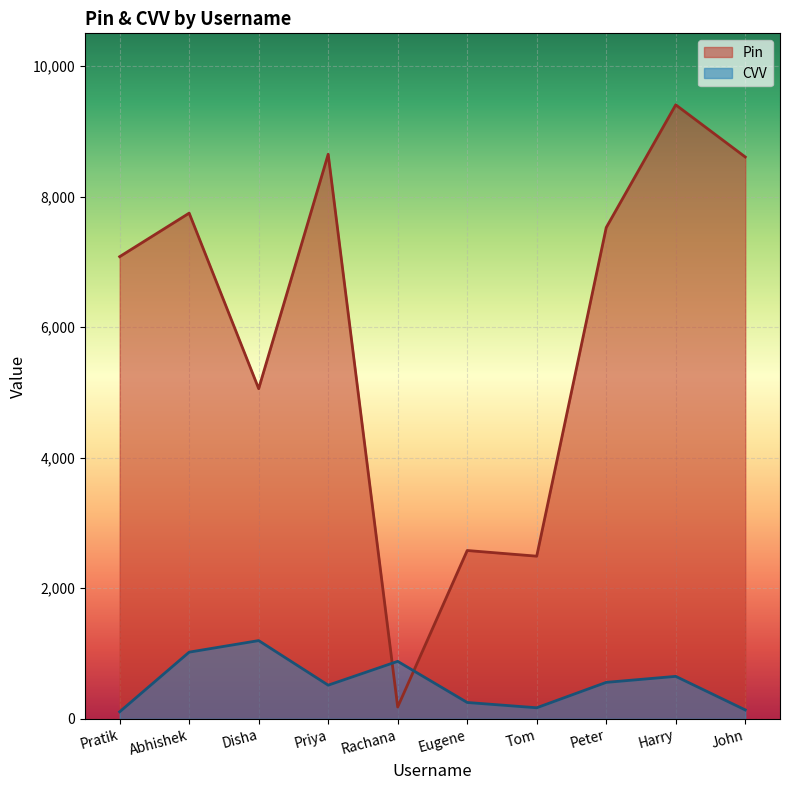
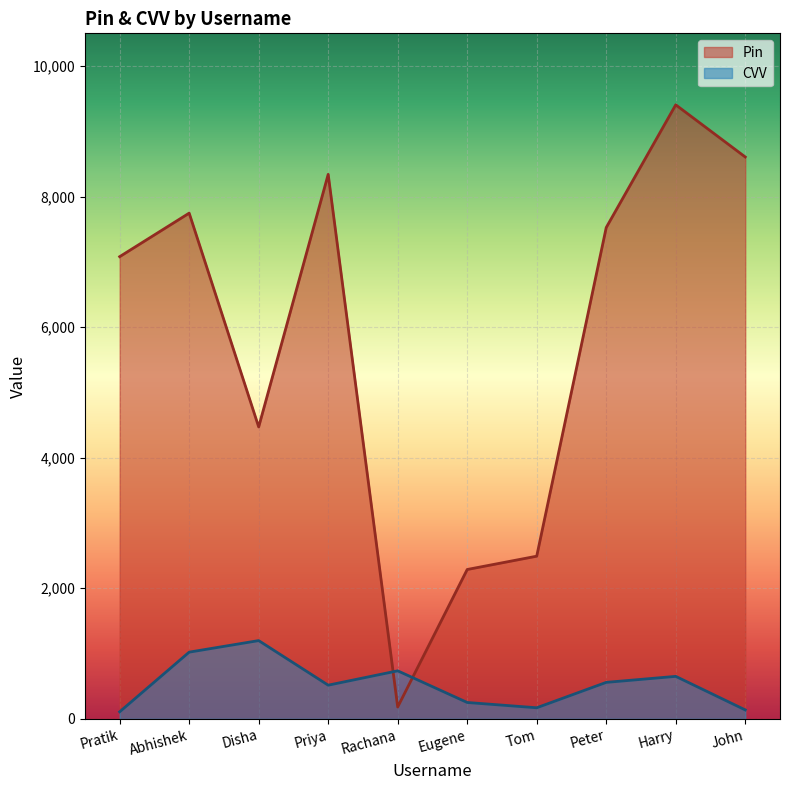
  {
    "Pin": {
      "Pratik": "7,100",
      "Abhishek": "7,700",
-     "Disha": "5,100",
-     "Priya": "8,600",
+     "Disha": "4,500",
+     "Priya": "8,300",
      "Rachana": "200",
-     "Eugene": "2,600",
+     "Eugene": "2,300",
      "Tom": "2,500",
      "Peter": "7,500",
      "Harry": "9,400",
      "John": "8,600"
    },
    "CVV": {
      "Pratik": "100",
      "Abhishek": "1,000",
      "Disha": "1,200",
      "Priya": "500",
-     "Rachana": "900",
+     "Rachana": "700",
      "Eugene": "300",
      "Tom": "200",
      "Peter": "600",
      "Harry": "700",
      "John": "100"
    }
  }
